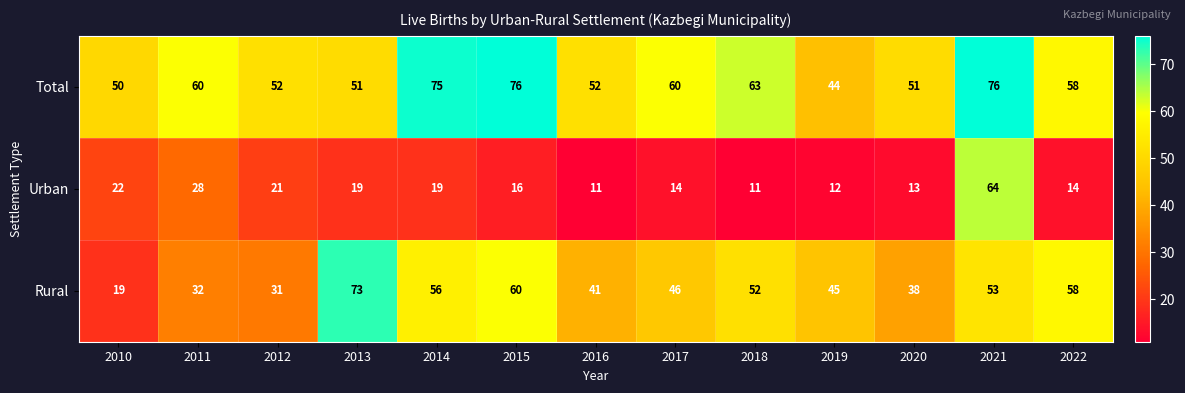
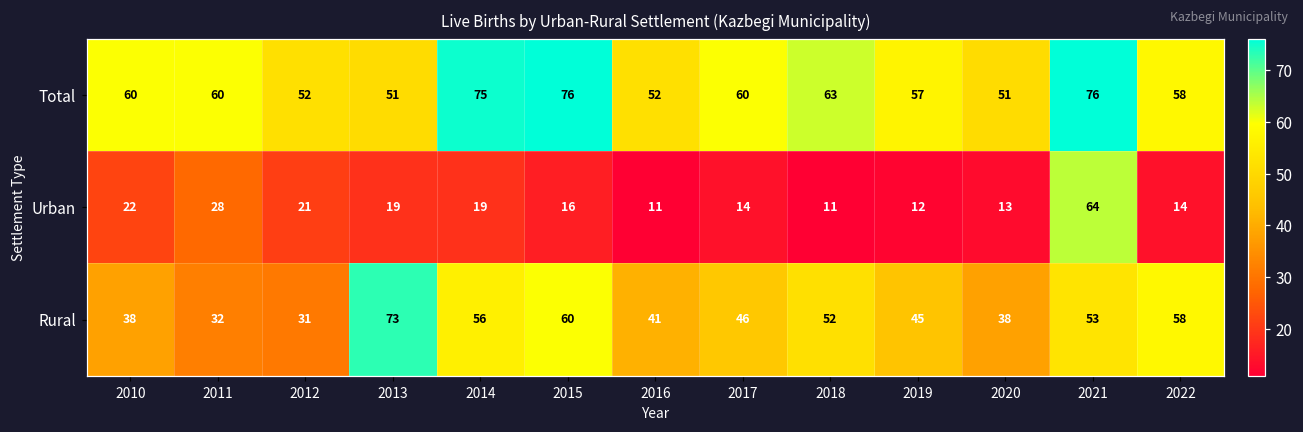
  {
    "Total": {
-     "2010": 50,
+     "2010": 60,
      "2011": 60,
      "2012": 52,
      "2013": 51,
      "2014": 75,
      "2015": 76,
      "2016": 52,
      "2017": 60,
      "2018": 63,
-     "2019": 44,
+     "2019": 57,
      "2020": 51,
      "2021": 76,
      "2022": 58
    },
    "Urban": {
      "2010": 22,
      "2011": 28,
      "2012": 21,
      "2013": 19,
      "2014": 19,
      "2015": 16,
      "2016": 11,
      "2017": 14,
      "2018": 11,
      "2019": 12,
      "2020": 13,
      "2021": 64,
      "2022": 14
    },
    "Rural": {
-     "2010": 19,
+     "2010": 38,
      "2011": 32,
      "2012": 31,
      "2013": 73,
      "2014": 56,
      "2015": 60,
      "2016": 41,
      "2017": 46,
      "2018": 52,
      "2019": 45,
      "2020": 38,
      "2021": 53,
      "2022": 58
    }
  }
